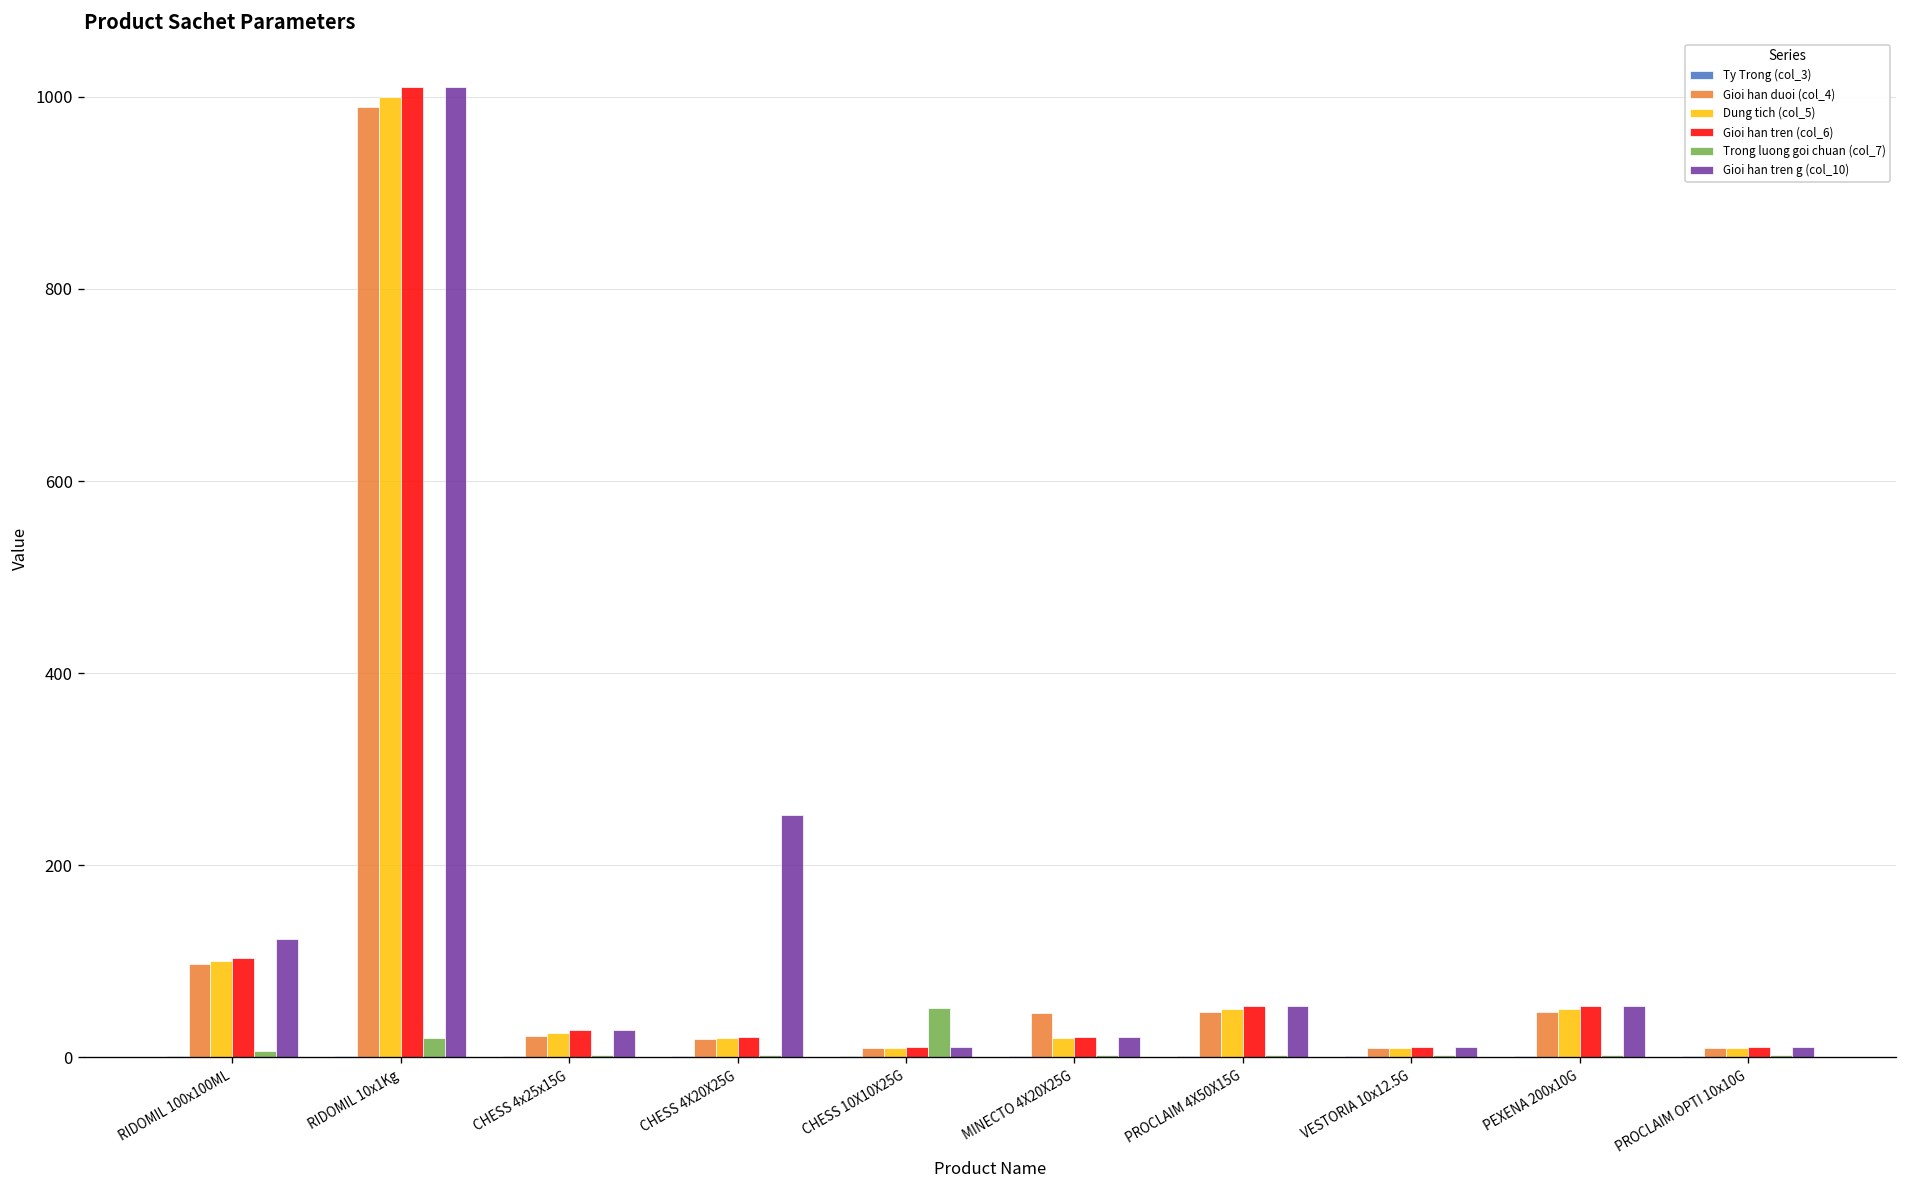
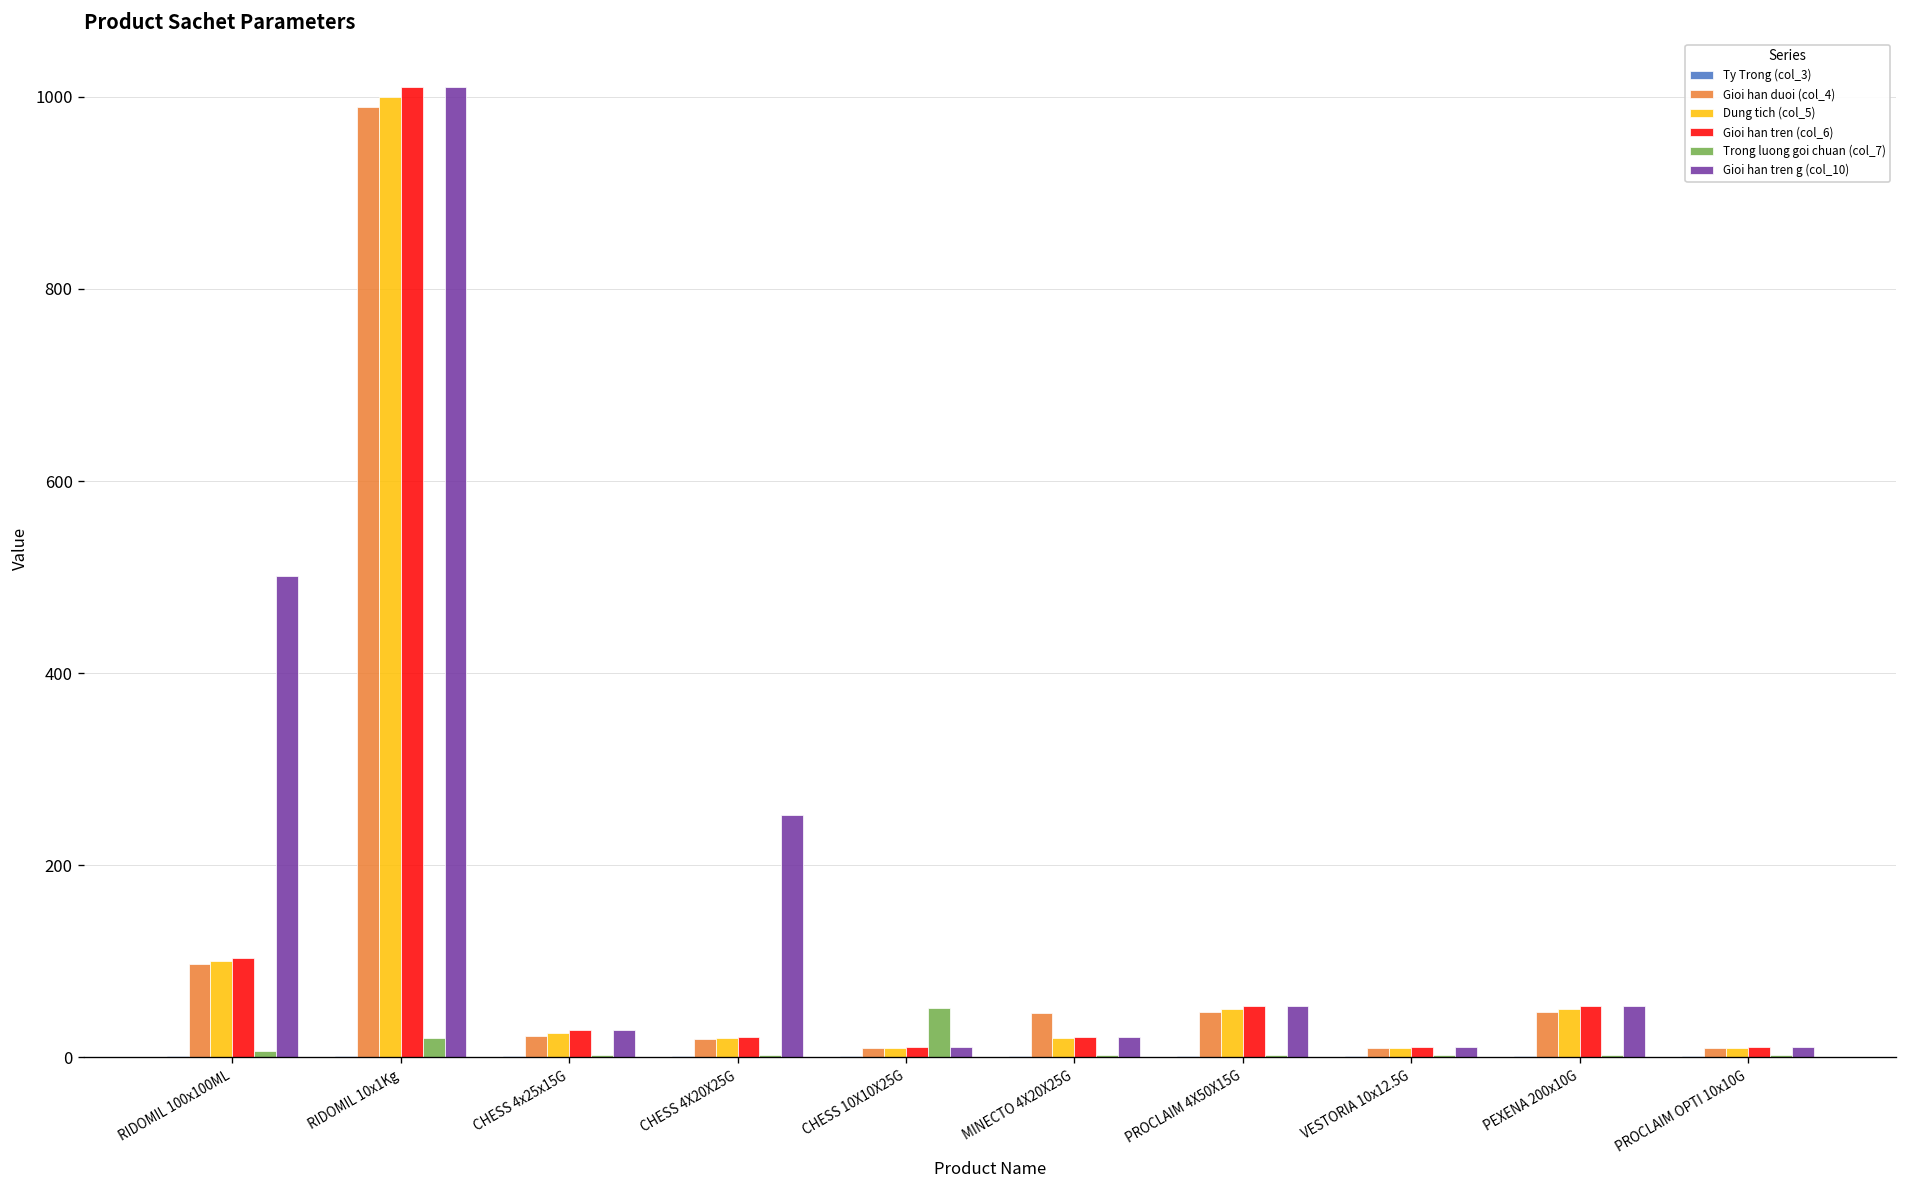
  {
    "Gioi han duoi (col_4)": {
      "RIDOMIL 100x100ML": 100,
      "RIDOMIL 10x1Kg": 990,
      "CHESS 4x25x15G": 20,
      "CHESS 4X20X25G": 20,
      "CHESS 10X10X25G": 10,
      "MINECTO 4X20X25G": 50,
      "PROCLAIM 4X50X15G": 50,
      "VESTORIA 10x12.5G": 10,
      "PEXENA 200x10G": 50,
      "PROCLAIM OPTI 10x10G": 10
    },
    "Dung tich (col_5)": {
      "RIDOMIL 100x100ML": 100,
      "RIDOMIL 10x1Kg": 1000,
      "CHESS 4x25x15G": 30,
      "CHESS 4X20X25G": 20,
      "CHESS 10X10X25G": 10,
      "MINECTO 4X20X25G": 20,
      "PROCLAIM 4X50X15G": 50,
      "VESTORIA 10x12.5G": 10,
      "PEXENA 200x10G": 50,
      "PROCLAIM OPTI 10x10G": 10
    },
    "Gioi han tren (col_6)": {
      "RIDOMIL 100x100ML": 100,
      "RIDOMIL 10x1Kg": 1010,
      "CHESS 4x25x15G": 30,
      "CHESS 4X20X25G": 20,
      "CHESS 10X10X25G": 10,
      "MINECTO 4X20X25G": 20,
      "PROCLAIM 4X50X15G": 50,
      "VESTORIA 10x12.5G": 10,
      "PEXENA 200x10G": 50,
      "PROCLAIM OPTI 10x10G": 10
    },
    "Trong luong goi chuan (col_7)": {
      "RIDOMIL 100x100ML": 10,
      "RIDOMIL 10x1Kg": 20,
      "CHESS 10X10X25G": 50
    },
    "Gioi han tren g (col_10)": {
-     "RIDOMIL 100x100ML": 120,
+     "RIDOMIL 100x100ML": 500,
      "RIDOMIL 10x1Kg": 1010,
      "CHESS 4x25x15G": 30,
      "CHESS 4X20X25G": 250,
      "CHESS 10X10X25G": 10,
      "MINECTO 4X20X25G": 20,
      "PROCLAIM 4X50X15G": 50,
      "VESTORIA 10x12.5G": 10,
      "PEXENA 200x10G": 50,
      "PROCLAIM OPTI 10x10G": 10
    }
  }
